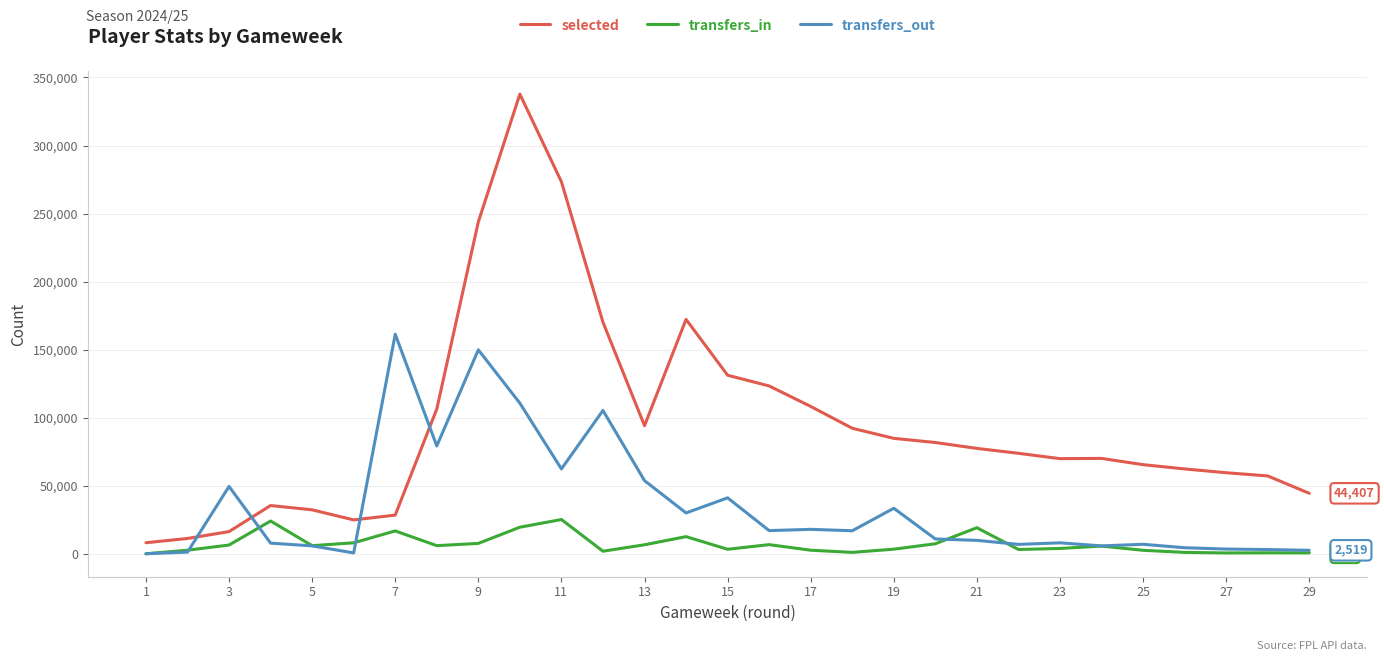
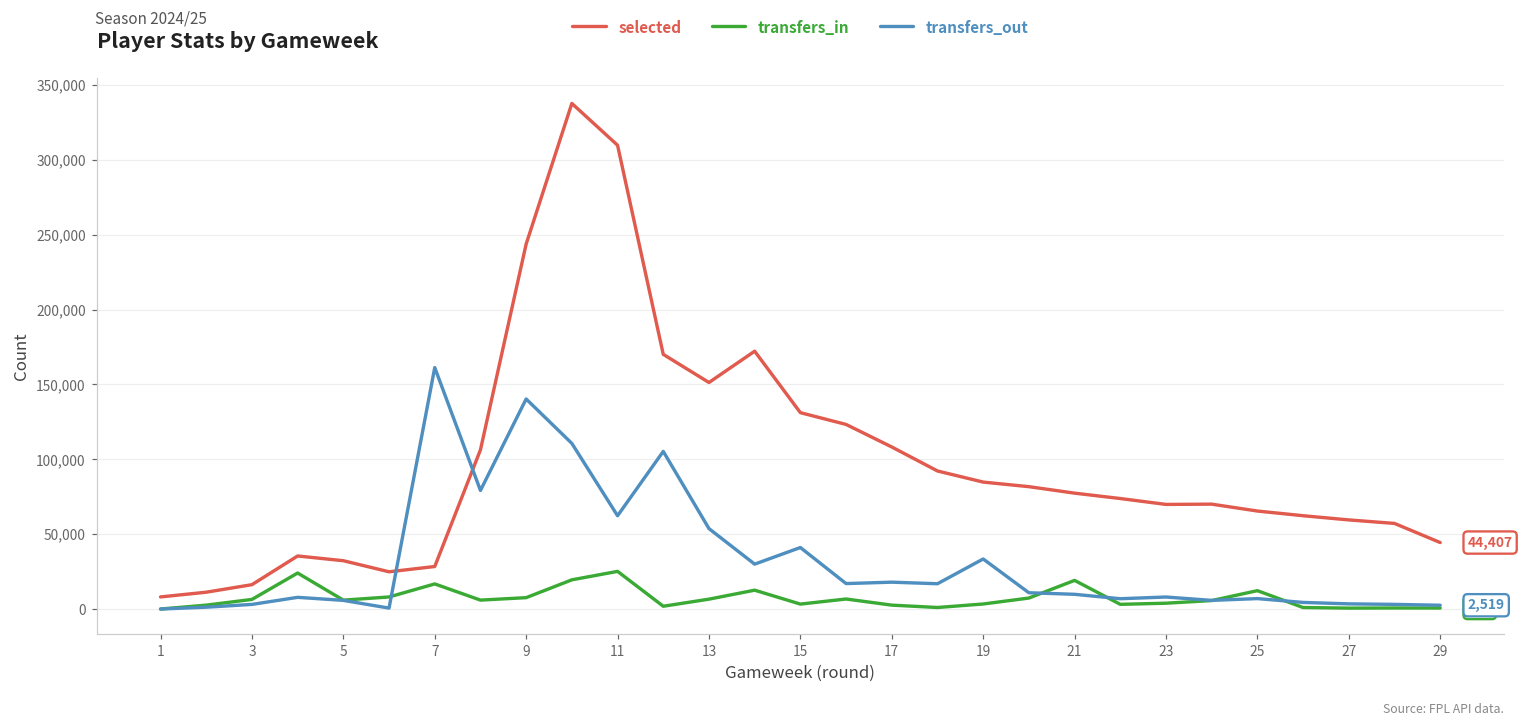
  {
    "selected": {
      "1": "8,000",
      "3": "16,000",
      "5": "32,000",
      "7": "28,000",
      "9": "244,000",
-     "11": "273,000",
-     "13": "94,000",
+     "11": "310,000",
+     "13": "151,000",
      "15": "131,000",
      "17": "108,000",
      "19": "85,000",
      "21": "77,000",
      "23": "70,000",
      "25": "65,000",
      "27": "60,000"
    },
    "transfers_in": {
      "3": "6,000",
      "7": "17,000",
      "9": "8,000",
      "11": "25,000",
      "13": "7,000",
      "15": "3,000",
      "17": "3,000",
      "19": "3,000",
      "21": "19,000",
      "23": "4,000",
-     "25": "3,000",
+     "25": "12,000",
      "27": "1,000"
    },
    "transfers_out": {
-     "3": "49,000",
+     "3": "3,000",
      "7": "161,000",
-     "9": "150,000",
+     "9": "140,000",
      "11": "62,000",
      "13": "54,000",
      "15": "41,000",
      "17": "18,000",
      "19": "33,000",
      "21": "10,000",
      "23": "8,000",
      "25": "7,000",
      "27": "3,000"
    }
  }
